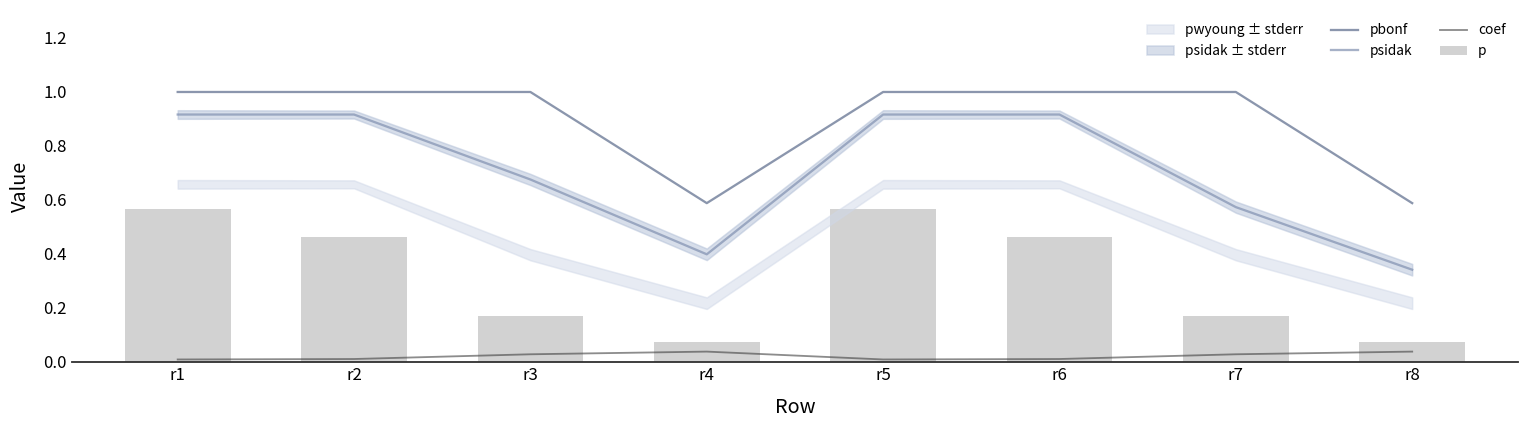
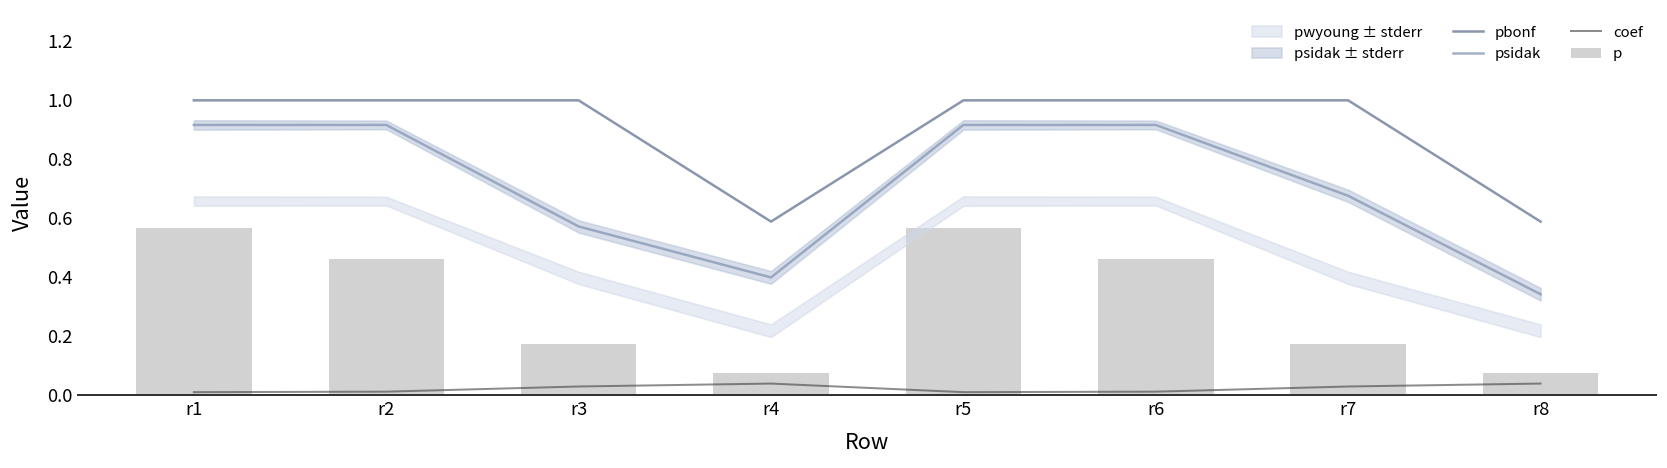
  {
    "psidak": {
      "r1": 0.92,
      "r2": 0.92,
-     "r3": 0.68,
+     "r3": 0.57,
      "r4": 0.40,
      "r5": 0.92,
      "r6": 0.92,
-     "r7": 0.57,
+     "r7": 0.68,
      "r8": 0.34
    }
  }
